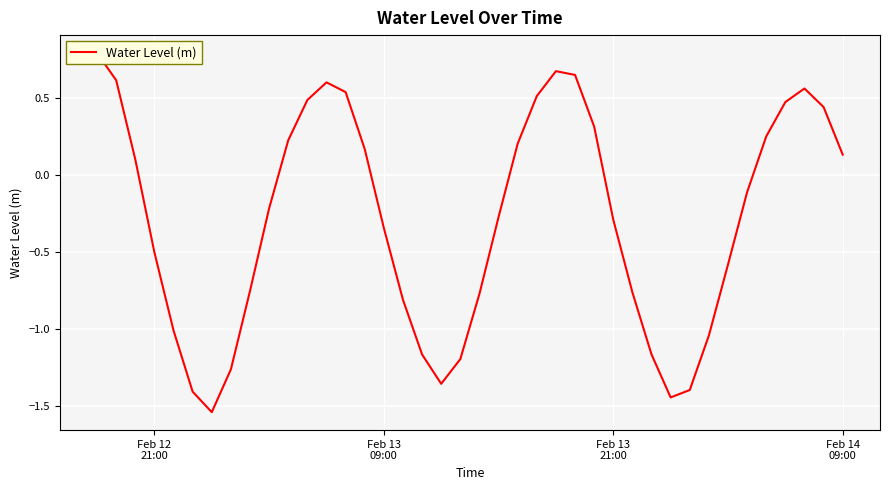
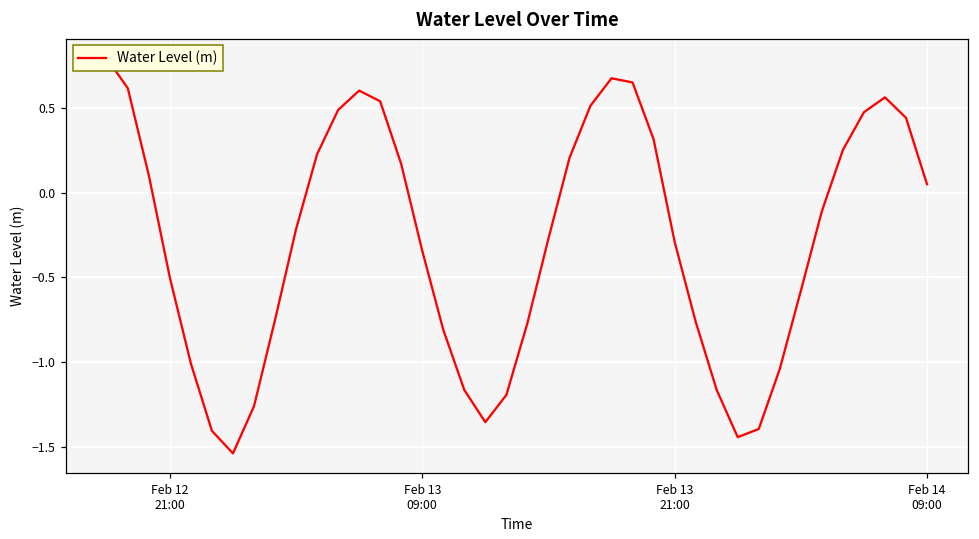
  {
    "Feb 12 21:00": -0.50,
    "Feb 13 09:00": -0.34,
    "Feb 13 21:00": -0.29,
-   "Feb 14 09:00": 0.13
+   "Feb 14 09:00": 0.05
  }
